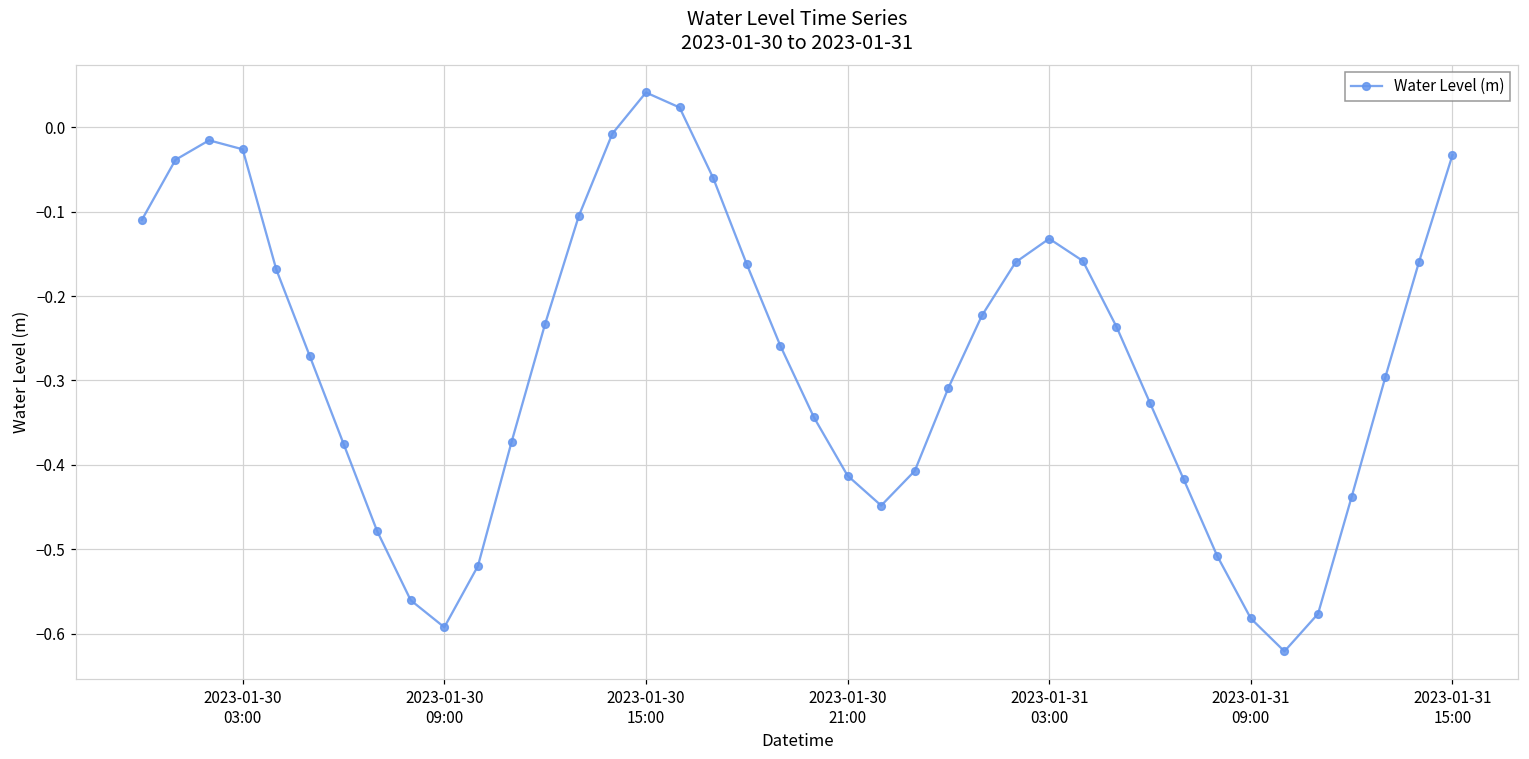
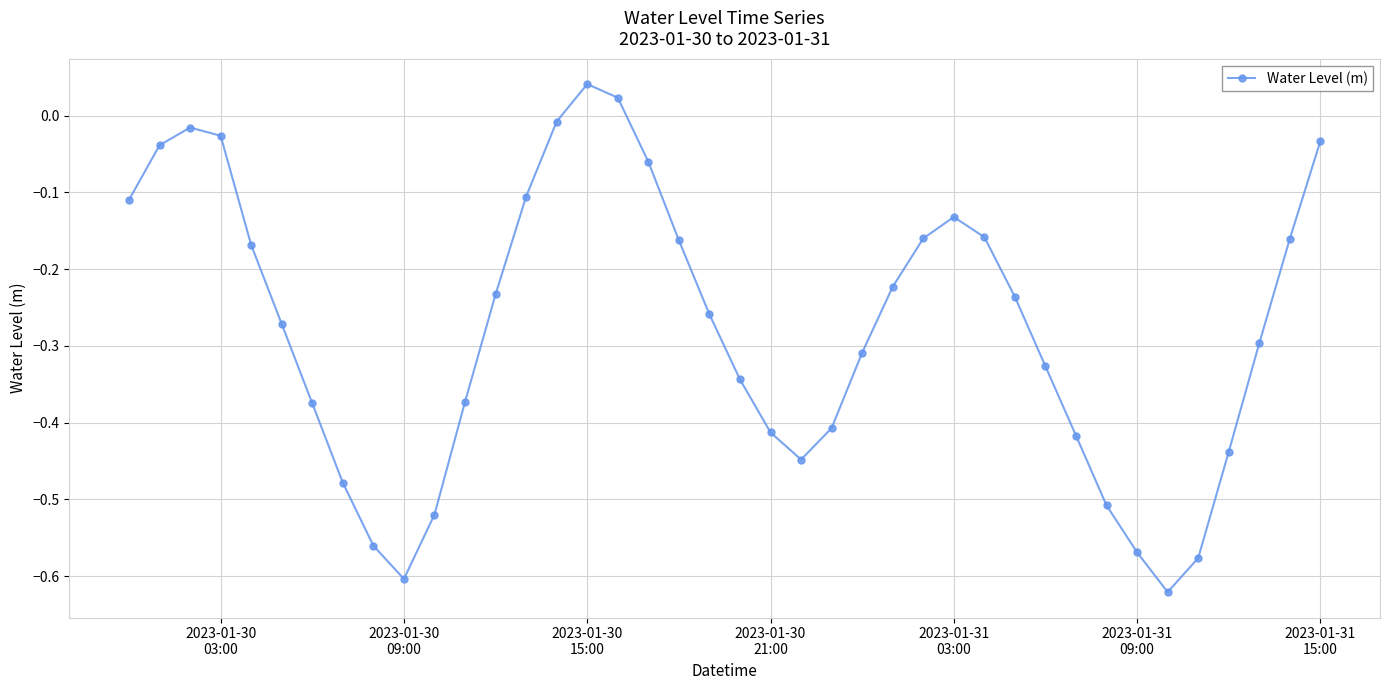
  {
    "2023-01-30 03:00": -0.03,
-   "2023-01-30 09:00": -0.59,
+   "2023-01-30 09:00": -0.60,
    "2023-01-30 15:00": 0.04,
    "2023-01-30 21:00": -0.41,
    "2023-01-31 03:00": -0.13,
-   "2023-01-31 09:00": -0.58,
+   "2023-01-31 09:00": -0.57,
    "2023-01-31 15:00": -0.03
  }
